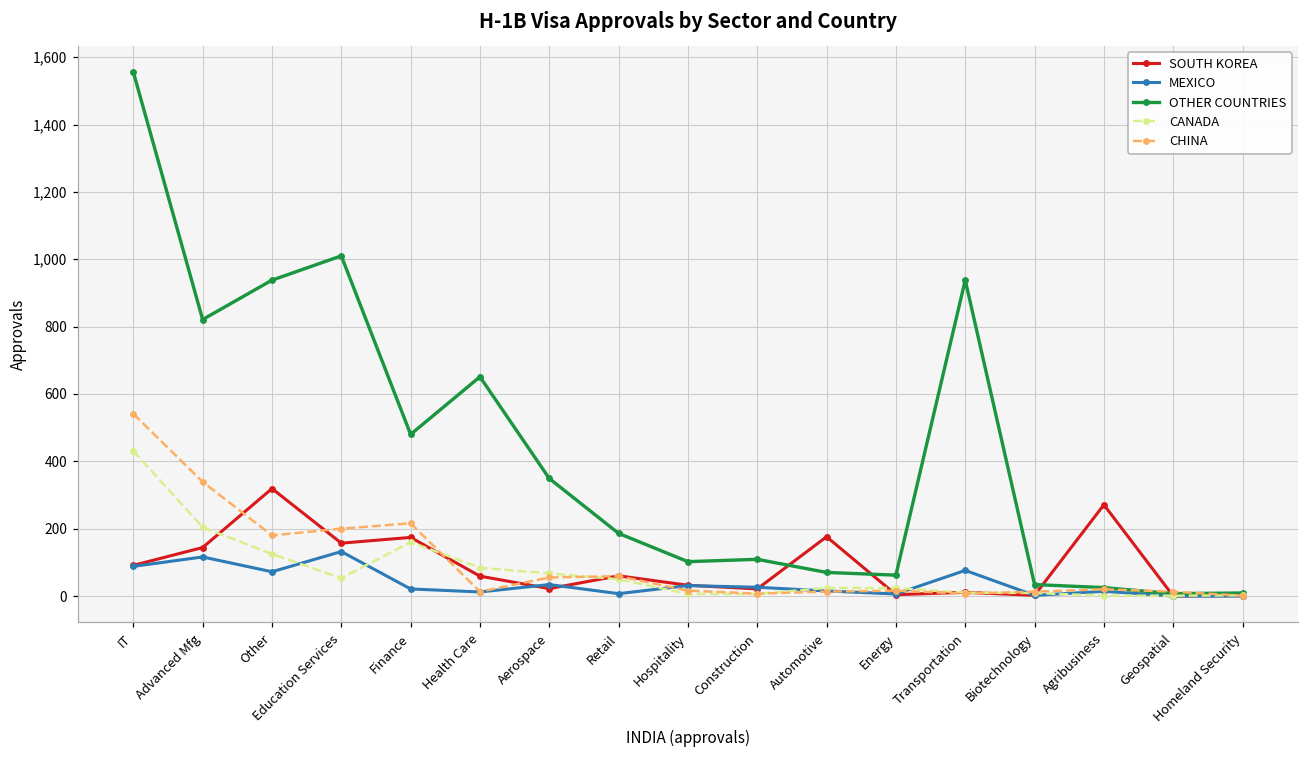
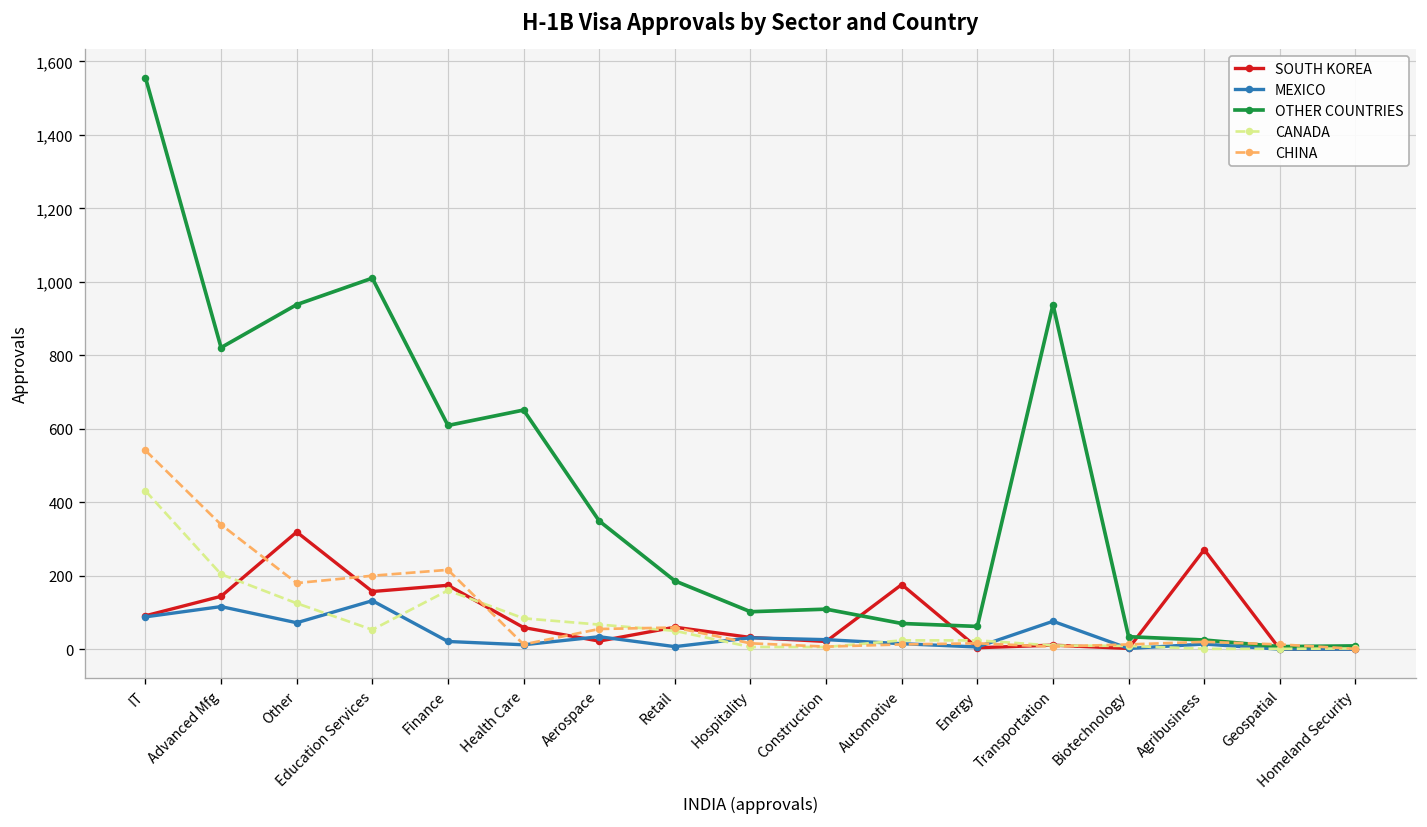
  {
    "SOUTH KOREA": {
      "Advanced Mfg": "140",
      "Other": "320",
      "Education Services": "160",
      "Finance": "170",
      "Health Care": "60",
      "Aerospace": "20",
      "Automotive": "180",
      "Agribusiness": "270"
    },
    "MEXICO": {
      "Advanced Mfg": "120",
      "Other": "70",
      "Education Services": "130",
      "Finance": "20",
      "Aerospace": "30",
      "Retail": "10",
      "Transportation": "80"
    },
    "OTHER COUNTRIES": {
      "IT": "1,560",
      "Advanced Mfg": "820",
      "Other": "940",
      "Education Services": "1,010",
-     "Finance": "480",
+     "Finance": "610",
      "Health Care": "650",
      "Aerospace": "350",
      "Retail": "190",
      "Hospitality": "100",
      "Construction": "110",
      "Automotive": "70",
      "Energy": "60",
      "Transportation": "940",
      "Biotechnology": "30"
    },
    "CANADA": {
      "IT": "430",
      "Advanced Mfg": "200",
      "Other": "130",
      "Education Services": "50",
      "Finance": "160",
      "Health Care": "80",
      "Aerospace": "70",
      "Retail": "50",
      "Hospitality": "10",
      "Automotive": "20",
      "Agribusiness": "0"
    },
    "CHINA": {
      "IT": "540",
      "Advanced Mfg": "340",
      "Other": "180",
      "Education Services": "200",
      "Finance": "220",
      "Aerospace": "60",
      "Hospitality": "20"
    }
  }
